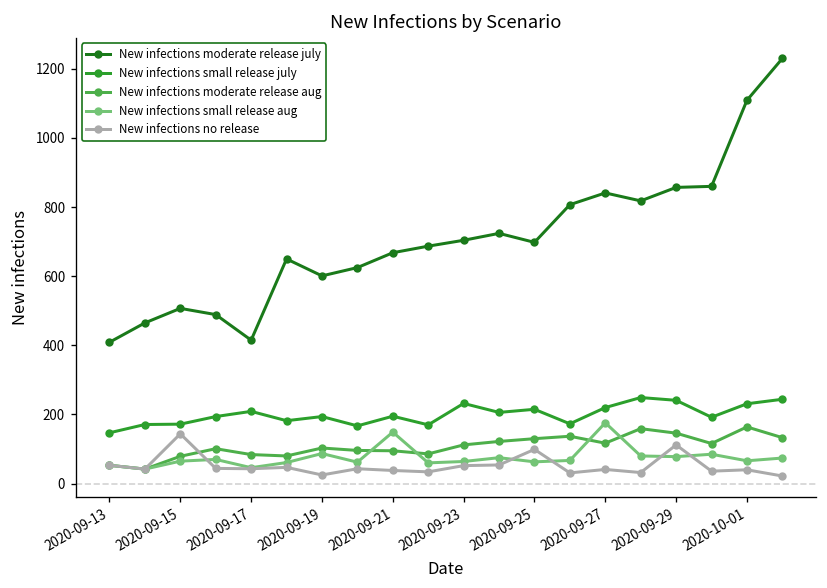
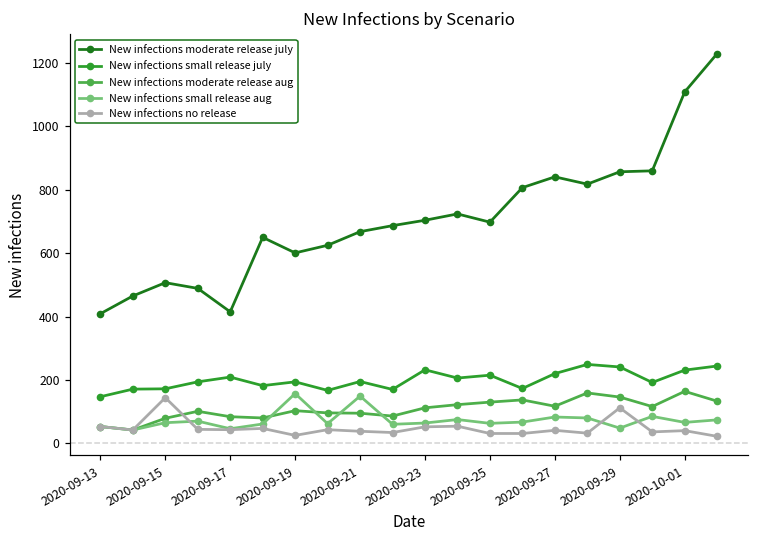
  {
    "New infections small release aug": {
      "2020-09-15": 70,
-     "2020-09-19": 90,
+     "2020-09-19": 160,
      "2020-09-21": 150,
      "2020-09-23": 60,
      "2020-09-25": 60,
-     "2020-09-27": 180,
-     "2020-09-29": 80,
+     "2020-09-27": 80,
+     "2020-09-29": 50,
      "2020-10-01": 70
    },
    "New infections no release": {
      "2020-09-15": 140,
      "2020-09-19": 30,
      "2020-09-21": 40,
      "2020-09-23": 50,
-     "2020-09-25": 100,
+     "2020-09-25": 30,
      "2020-09-27": 40,
      "2020-09-29": 110,
      "2020-10-01": 40
    }
  }
